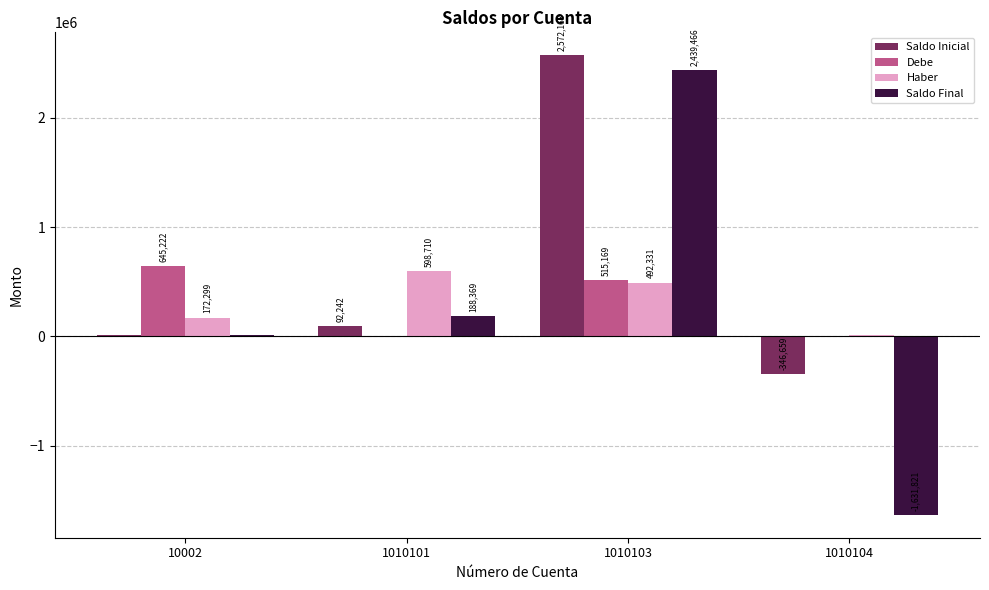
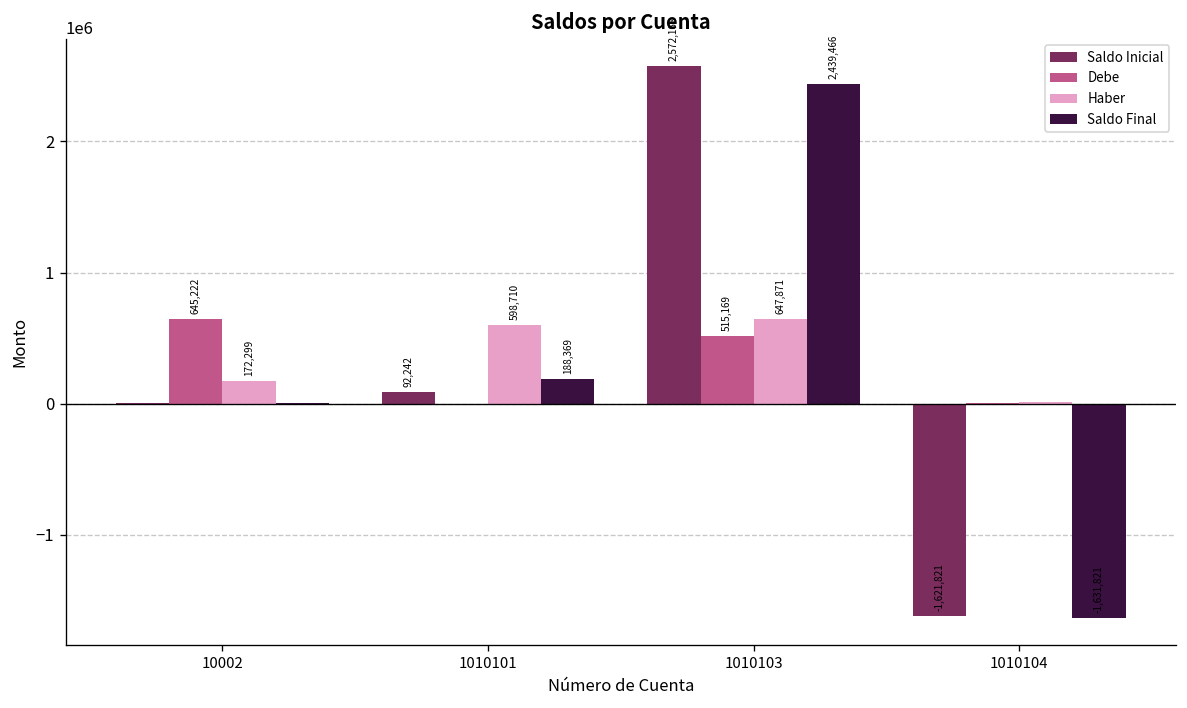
  {
    "Saldo Inicial": {
      "1010101": "92,242",
      "1010103": "2,572,168",
-     "1010104": "-346,659"
+     "1010104": "-1,621,821"
    },
    "Debe": {
      "10002": "645,222",
      "1010103": "515,169"
    },
    "Haber": {
      "10002": "172,299",
      "1010101": "598,710",
-     "1010103": "492,331"
+     "1010103": "647,871"
    },
    "Saldo Final": {
      "1010101": "188,369",
      "1010103": "2,439,466",
      "1010104": "-1,631,821"
    }
  }
